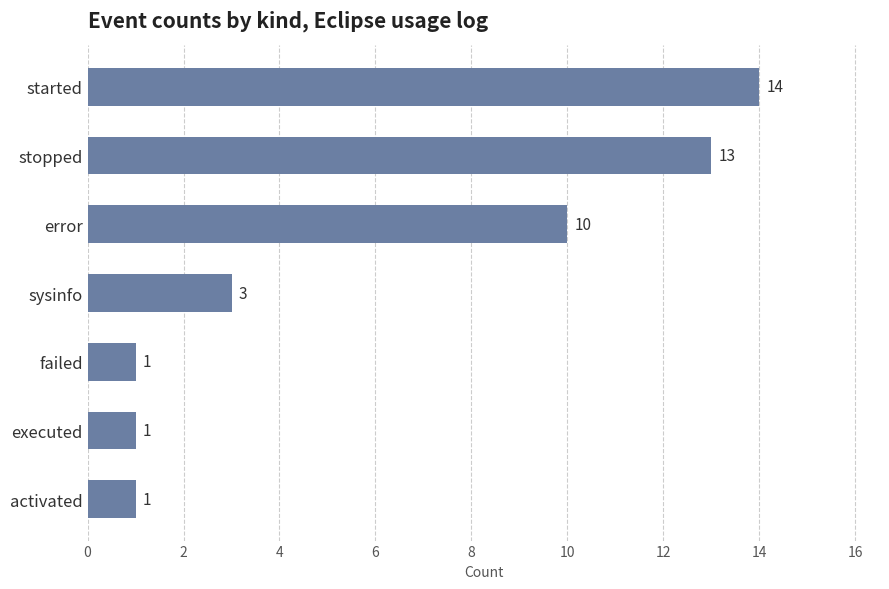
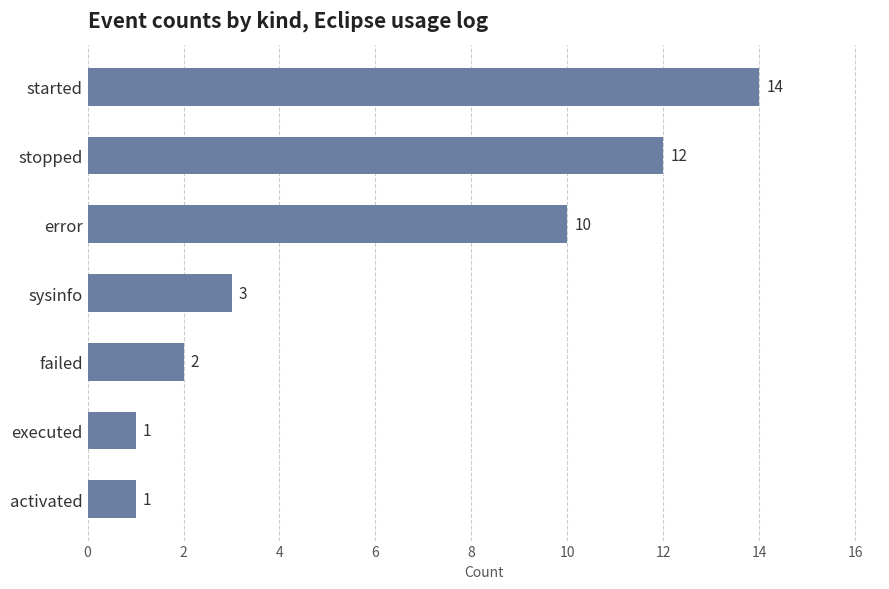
  {
    "started": 14,
-   "stopped": 13,
+   "stopped": 12,
    "error": 10,
    "sysinfo": 3,
-   "failed": 1,
+   "failed": 2,
    "executed": 1,
    "activated": 1
  }
